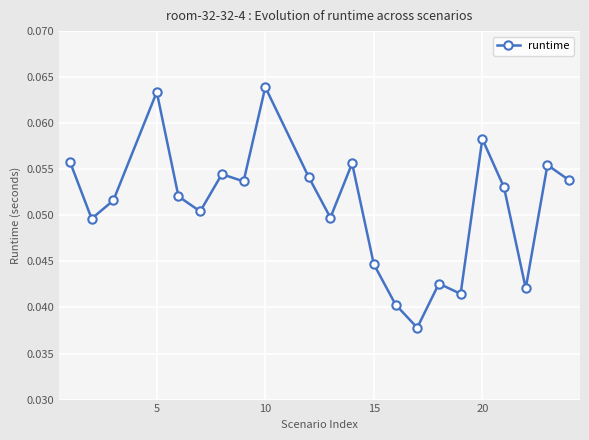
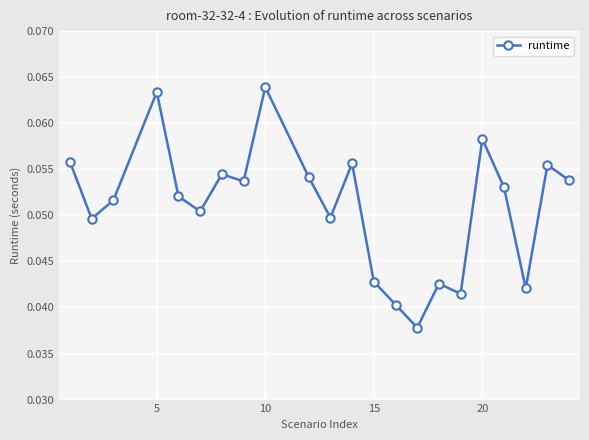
  {
    "5": 0.063,
    "10": 0.064,
-   "15": 0.045,
+   "15": 0.043,
    "20": 0.058
  }
